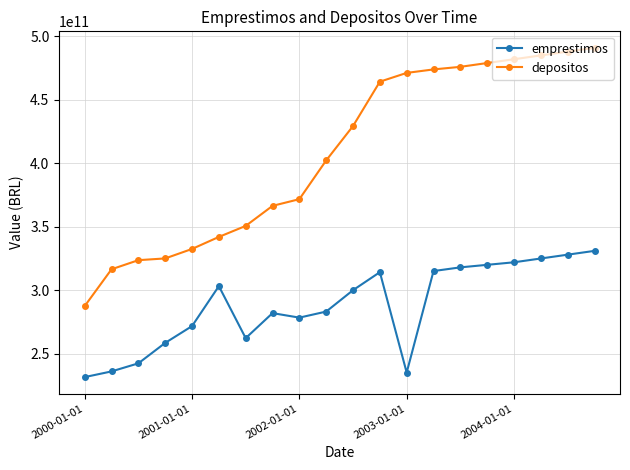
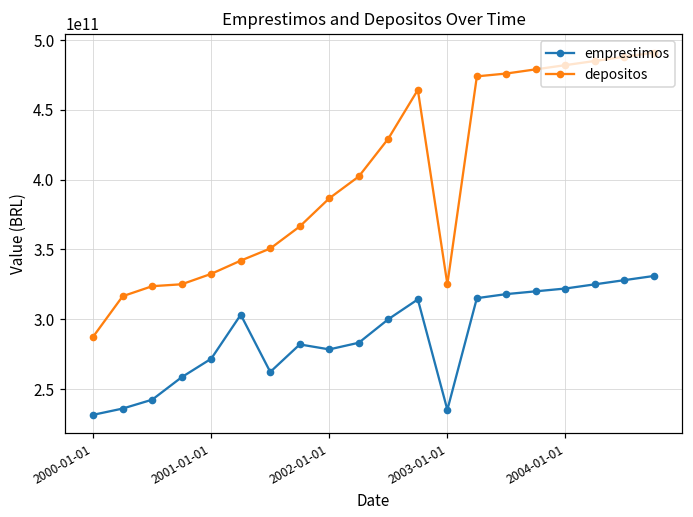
  {
    "emprestimos": {
      "2000-01-01": 232000000000,
      "2001-01-01": 272000000000,
      "2002-01-01": 278000000000,
      "2003-01-01": 235000000000,
      "2004-01-01": 322000000000
    },
    "depositos": {
      "2000-01-01": 288000000000,
      "2001-01-01": 333000000000,
-     "2002-01-01": 372000000000,
-     "2003-01-01": 471000000000
+     "2002-01-01": 387000000000,
+     "2003-01-01": 325000000000
    }
  }
